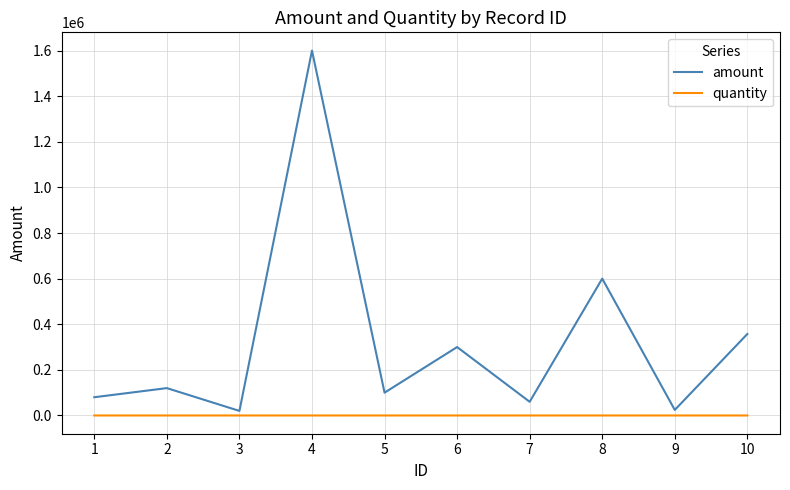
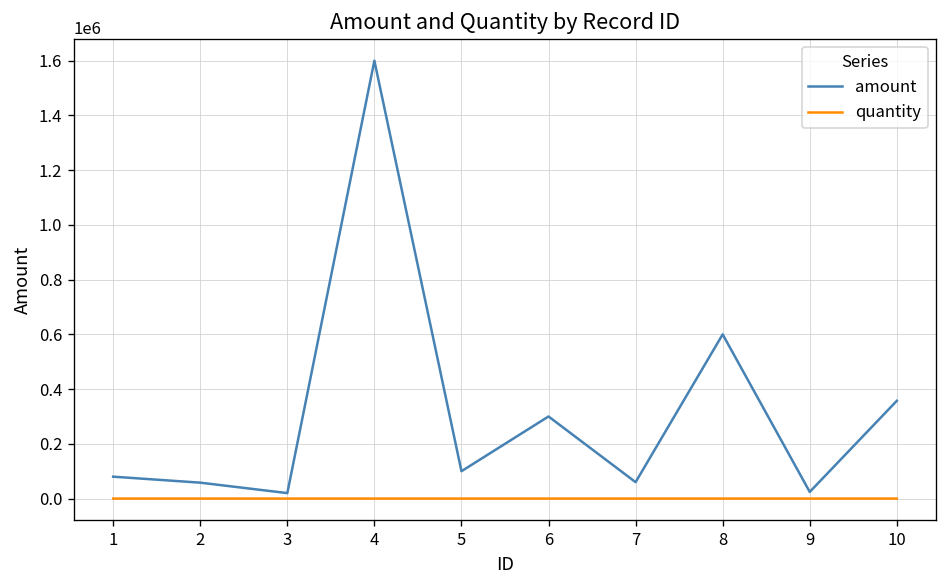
  {
    "amount": {
      "1": 80000,
-     "2": 120000,
+     "2": 60000,
      "3": 20000,
      "4": 1600000,
      "5": 100000,
      "6": 300000,
      "7": 60000,
      "8": 600000,
      "9": 20000,
      "10": 360000
    },
    "quantity": {
      "1": 0,
      "2": 0,
      "3": 0,
      "4": 0,
      "5": 0,
      "6": 0,
      "7": 0,
      "8": 0,
      "9": 0,
      "10": 0
    }
  }
